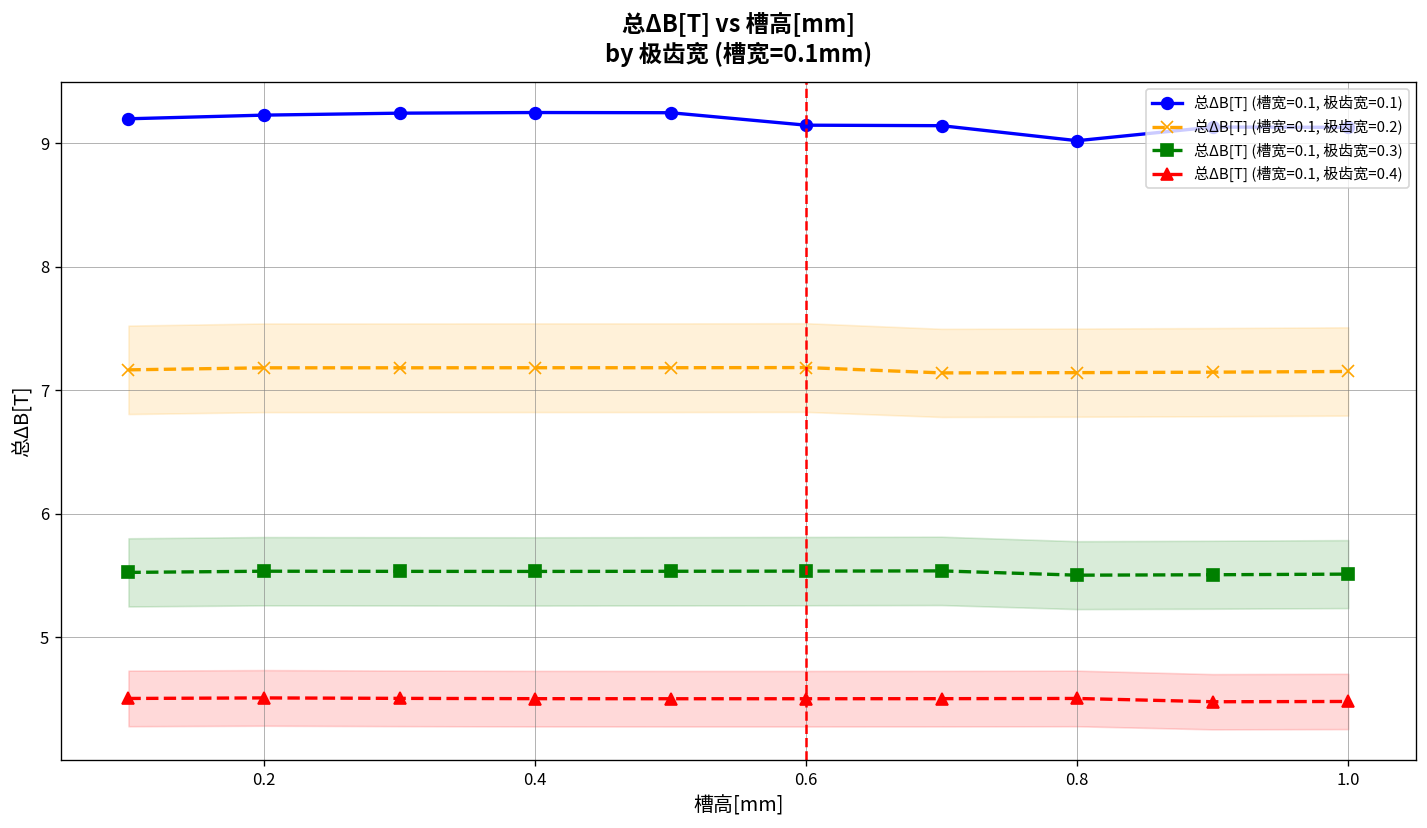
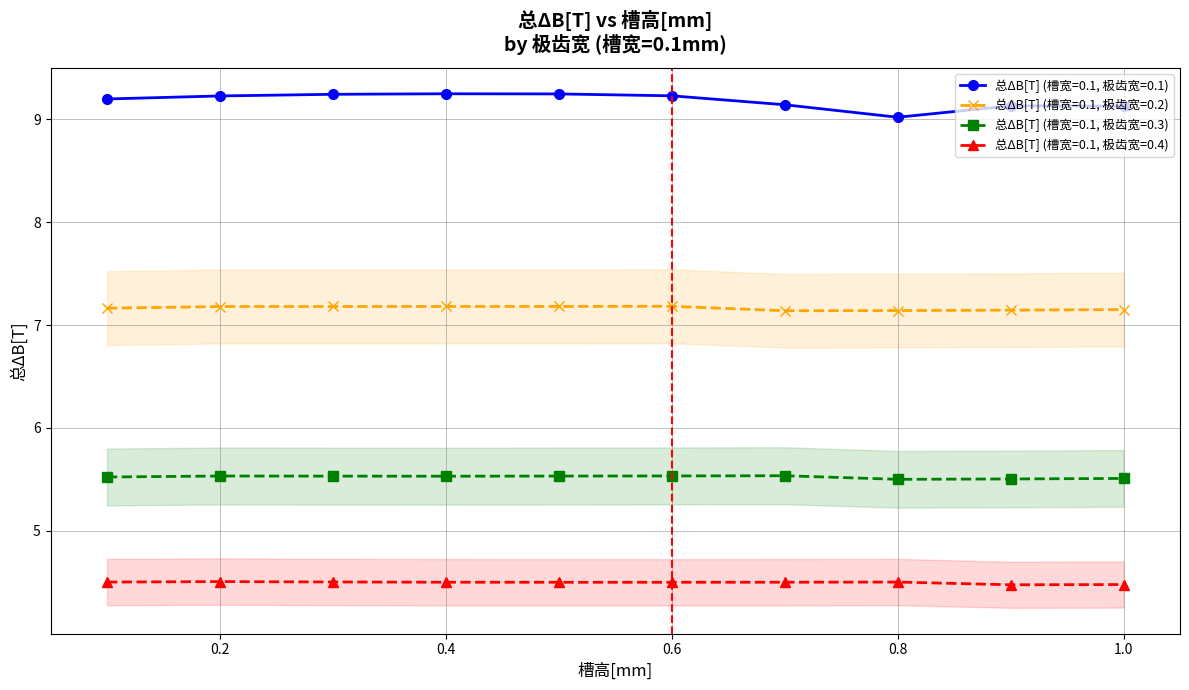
  {
    "总ΔB[T] (槽宽=0.1, 极齿宽=0.1)": {
      "0.2": 9.23,
      "0.4": 9.25,
-     "0.6": 9.14,
+     "0.6": 9.23,
      "0.8": 9.02
    }
  }
